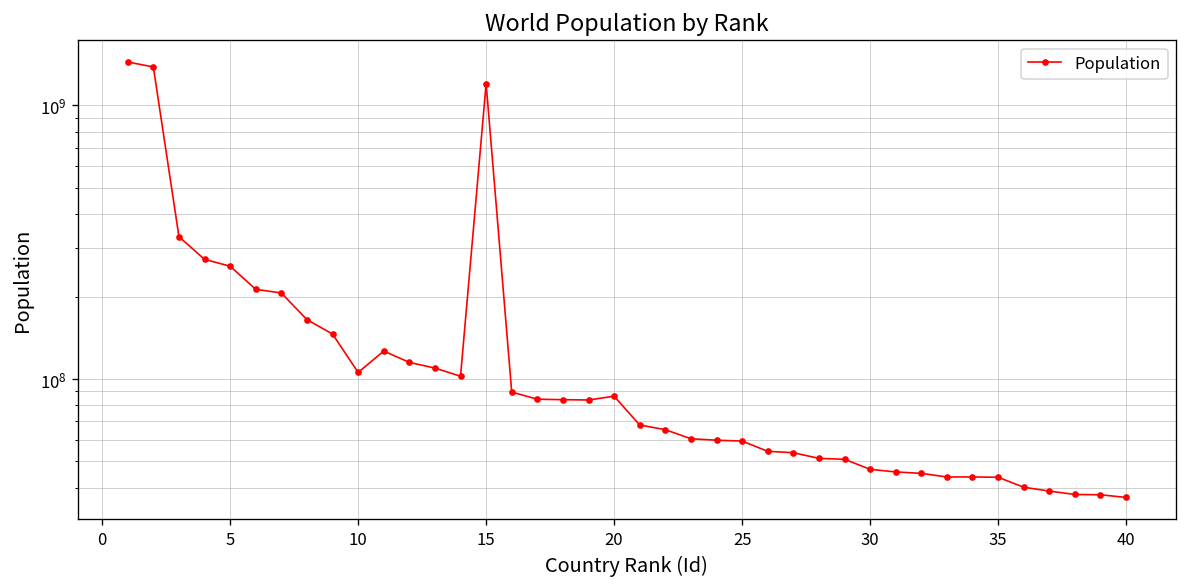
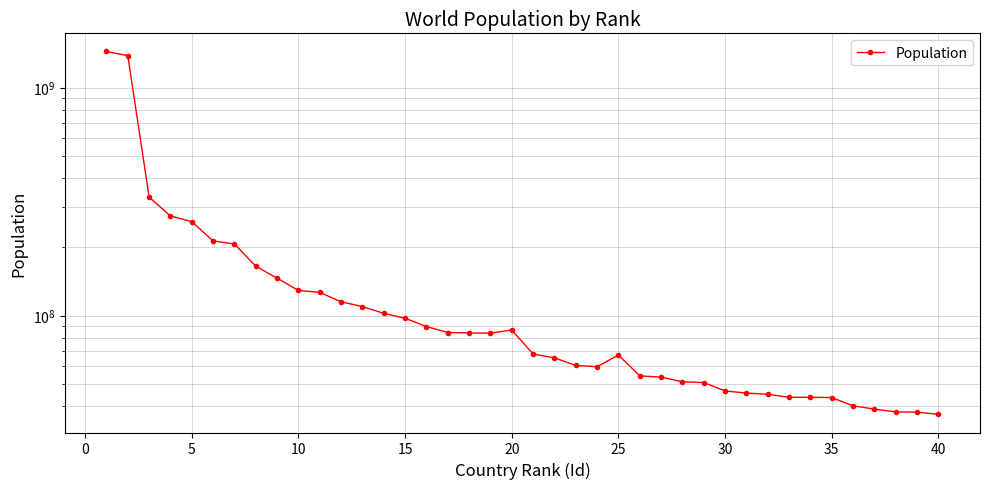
  {
    "5": 260000000,
-   "10": 110000000,
-   "15": 1200000000,
+   "10": 130000000,
+   "15": 97000000,
    "20": 86000000,
-   "25": 59000000,
+   "25": 67000000,
    "30": 47000000,
    "35": 44000000,
    "40": 37000000
  }
